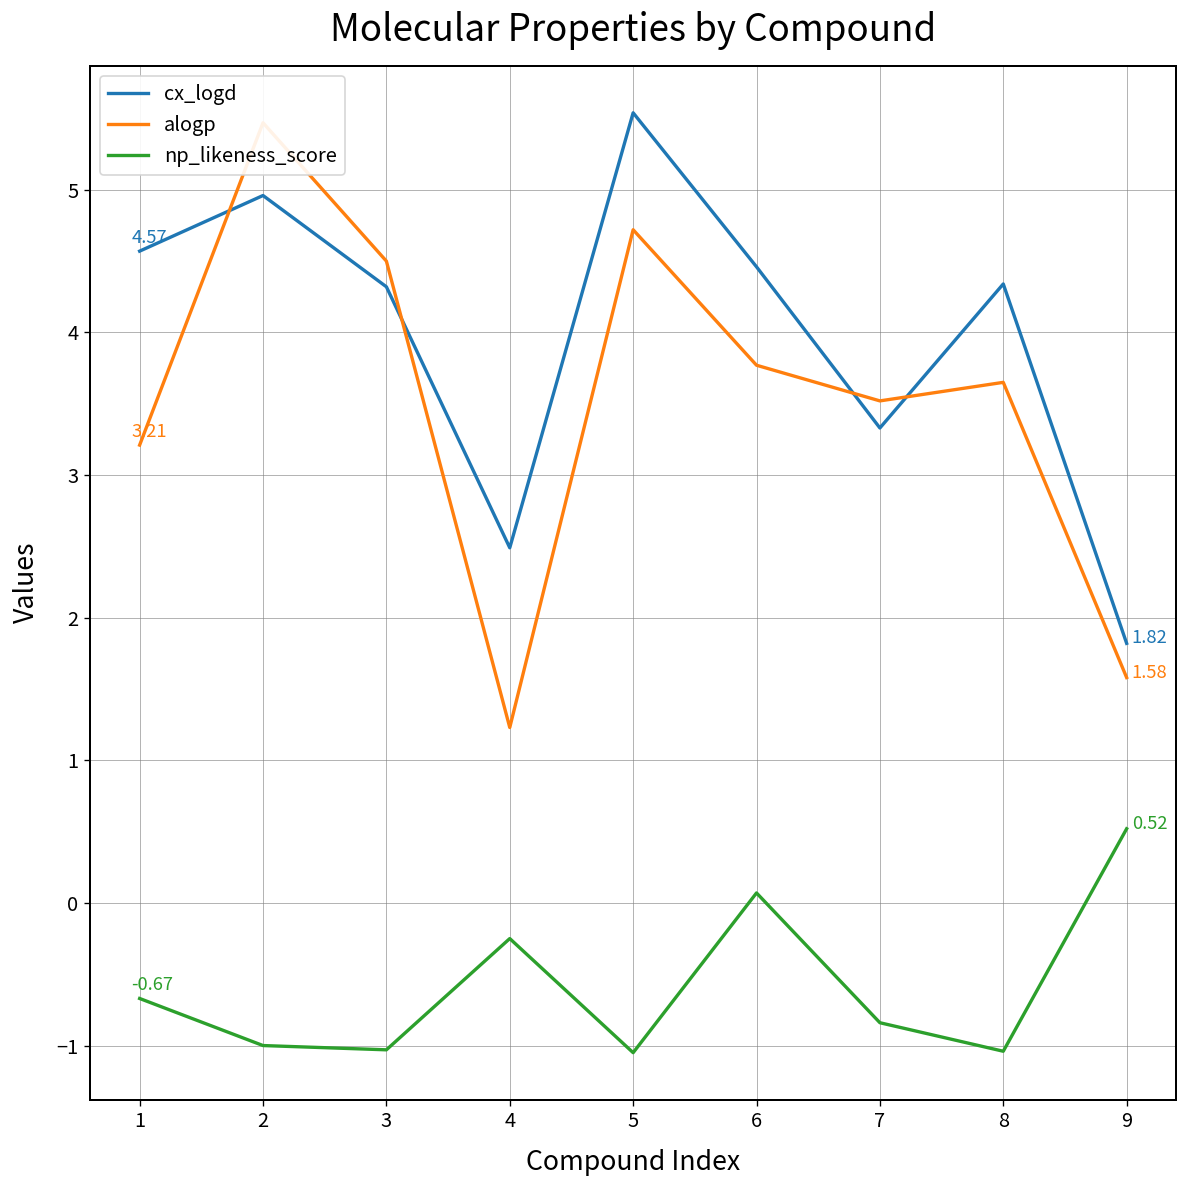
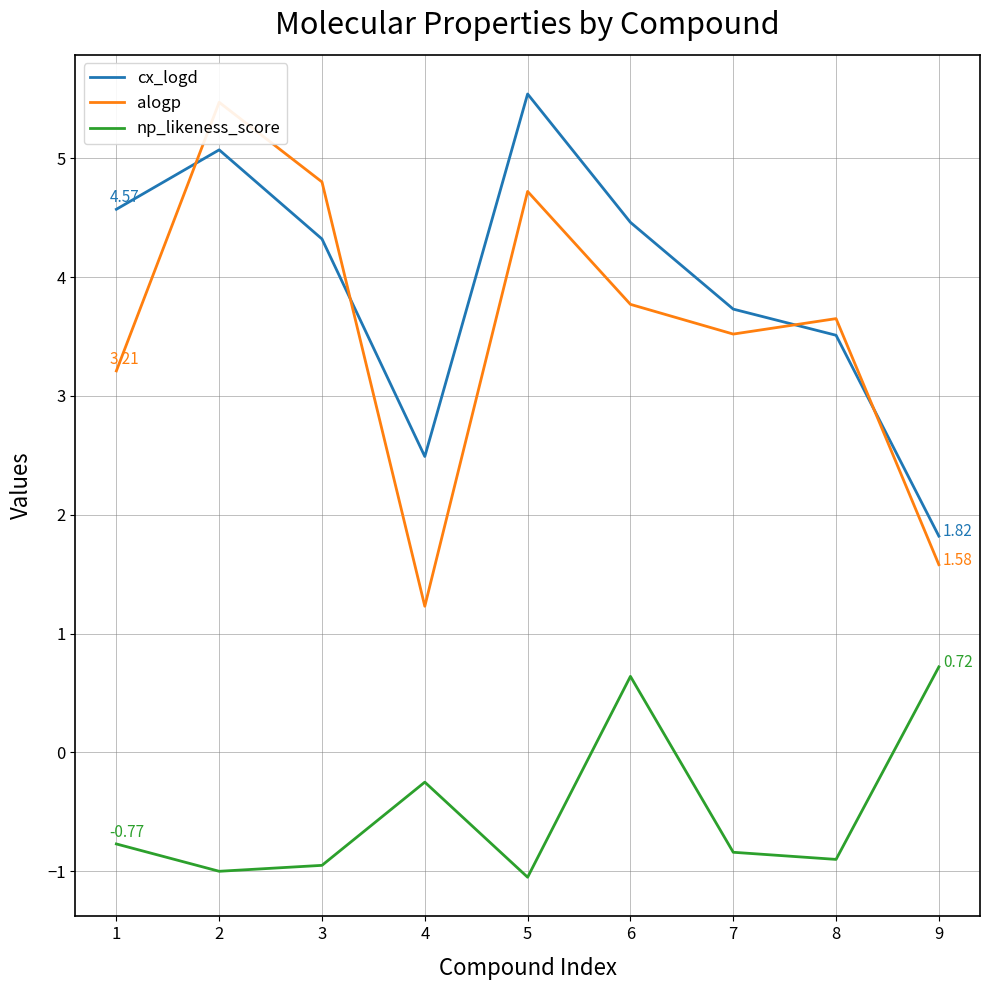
  {
    "cx_logd": {
-     "2": 4.96,
+     "2": 5.07,
      "3": 4.32,
      "4": 2.49,
      "5": 5.54,
      "6": 4.46,
-     "7": 3.33,
-     "8": 4.34
+     "7": 3.73,
+     "8": 3.51
    },
    "alogp": {
-     "3": 4.5,
+     "3": 4.8,
      "4": 1.23,
      "5": 4.7,
      "6": 3.77,
      "7": 3.5,
      "8": 3.65
    },
    "np_likeness_score": {
-     "1": -0.67,
-     "3": -1.03,
-     "6": 0.07,
-     "8": -1.04,
-     "9": 0.52
+     "1": -0.77,
+     "3": -0.95,
+     "6": 0.64,
+     "8": -0.90,
+     "9": 0.72
    }
  }
